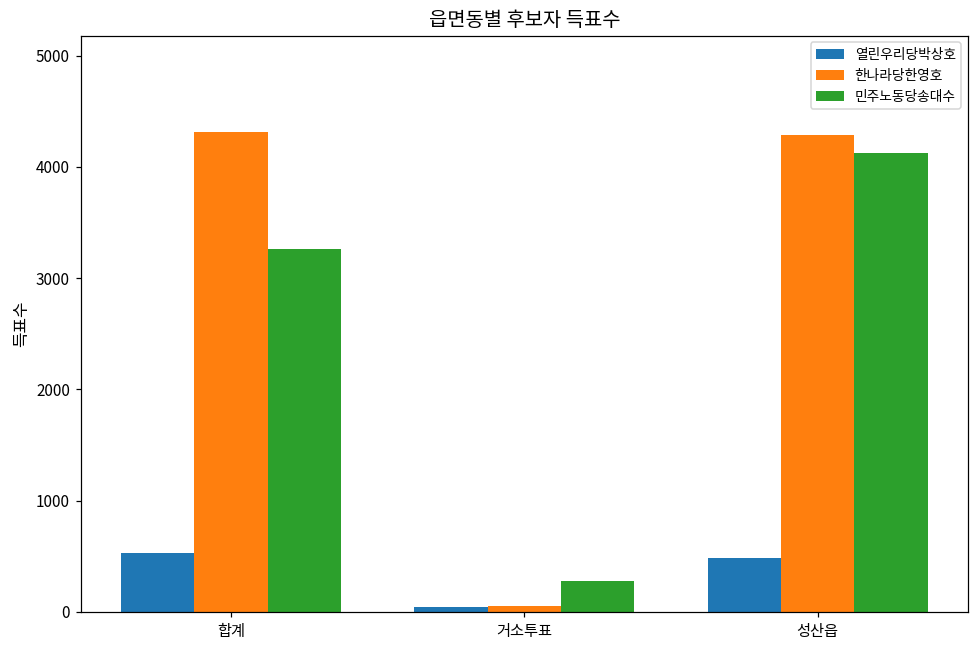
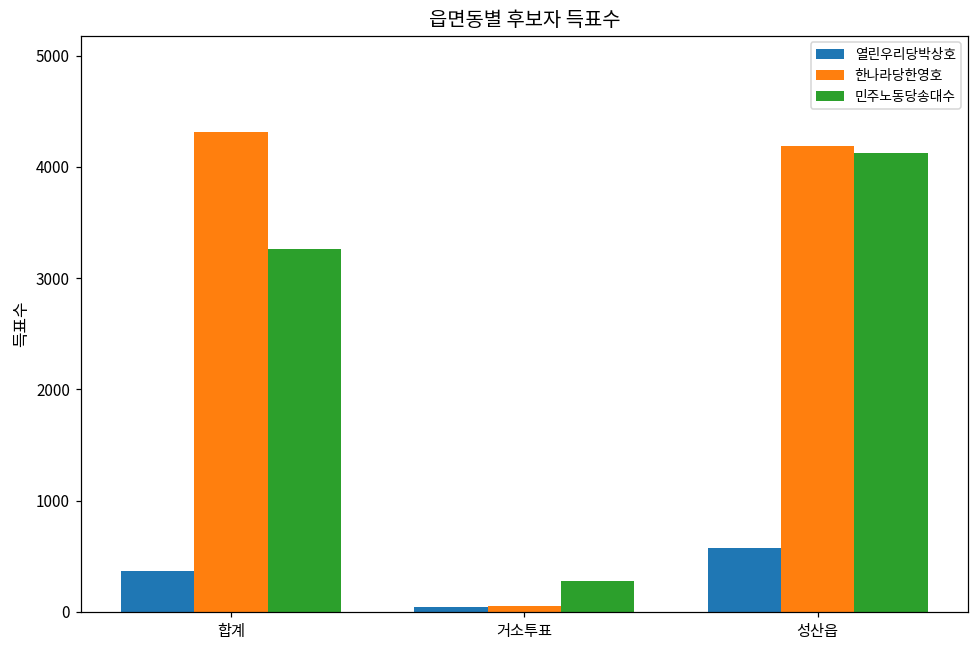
  {
    "열린우리당박상호": {
-     "합계": 530,
+     "합계": 370,
      "거소투표": 50,
-     "성산읍": 480
+     "성산읍": 580
    },
    "한나라당한영호": {
      "합계": 4320,
      "거소투표": 50,
-     "성산읍": 4290
+     "성산읍": 4180
    },
    "민주노동당송대수": {
      "합계": 3260,
      "거소투표": 280,
      "성산읍": 4130
    }
  }
